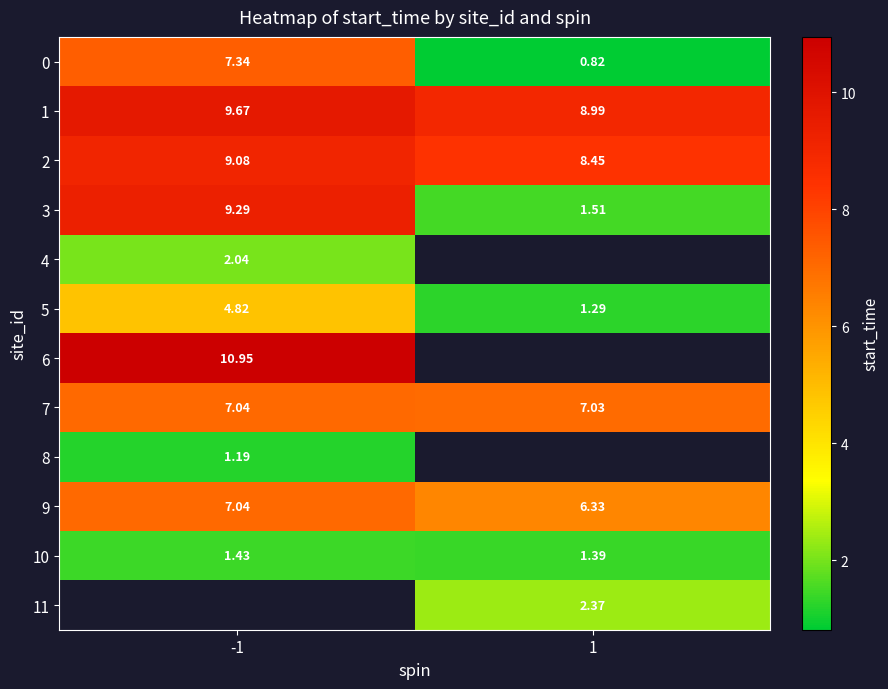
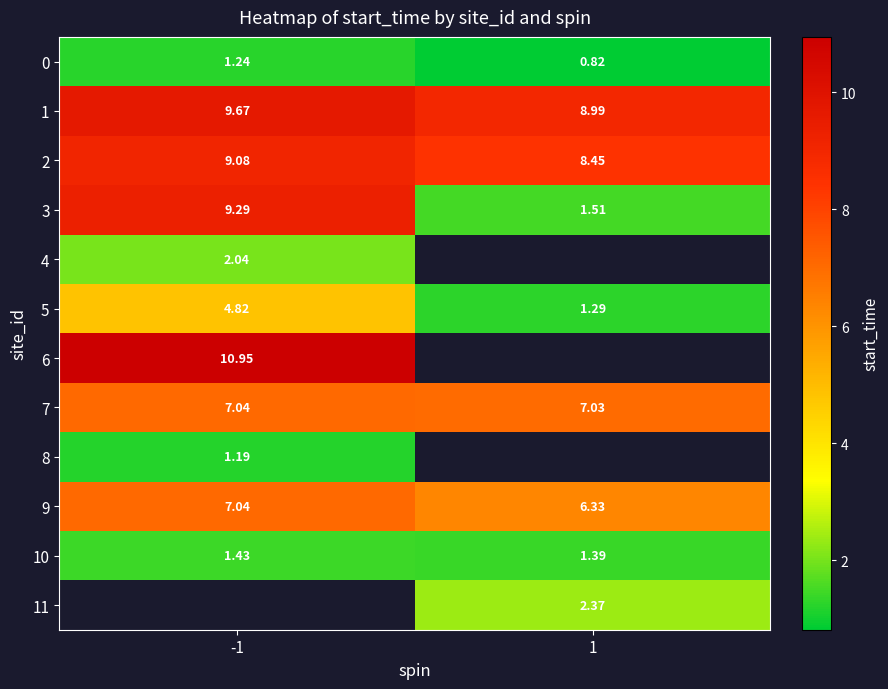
  {
    "0": {
-     "-1": 7.34,
+     "-1": 1.24,
      "1": 0.82
    },
    "1": {
      "-1": 9.67,
      "1": 8.99
    },
    "2": {
      "-1": 9.08,
      "1": 8.45
    },
    "3": {
      "-1": 9.29,
      "1": 1.51
    },
    "4": {
      "-1": 2.04
    },
    "5": {
      "-1": 4.82,
      "1": 1.29
    },
    "6": {
      "-1": 10.95
    },
    "7": {
      "-1": 7.04,
      "1": 7.03
    },
    "8": {
      "-1": 1.19
    },
    "9": {
      "-1": 7.04,
      "1": 6.33
    },
    "10": {
      "-1": 1.43,
      "1": 1.39
    },
    "11": {
      "1": 2.37
    }
  }
